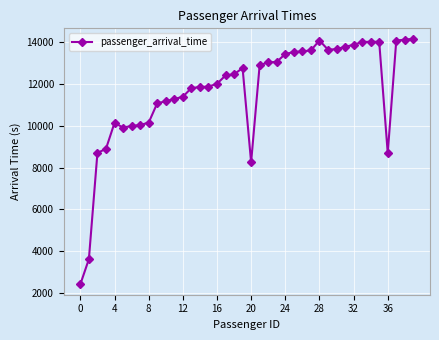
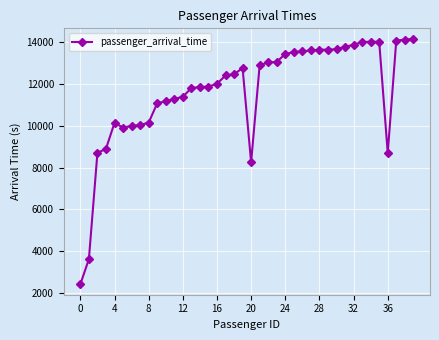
  {
    "0": 2400,
    "4": 10100,
    "8": 10200,
    "12": 11400,
    "16": 12000,
    "20": 8300,
    "24": 13400,
-   "28": 14100,
+   "28": 13600,
    "32": 13900,
    "36": 8700
  }
